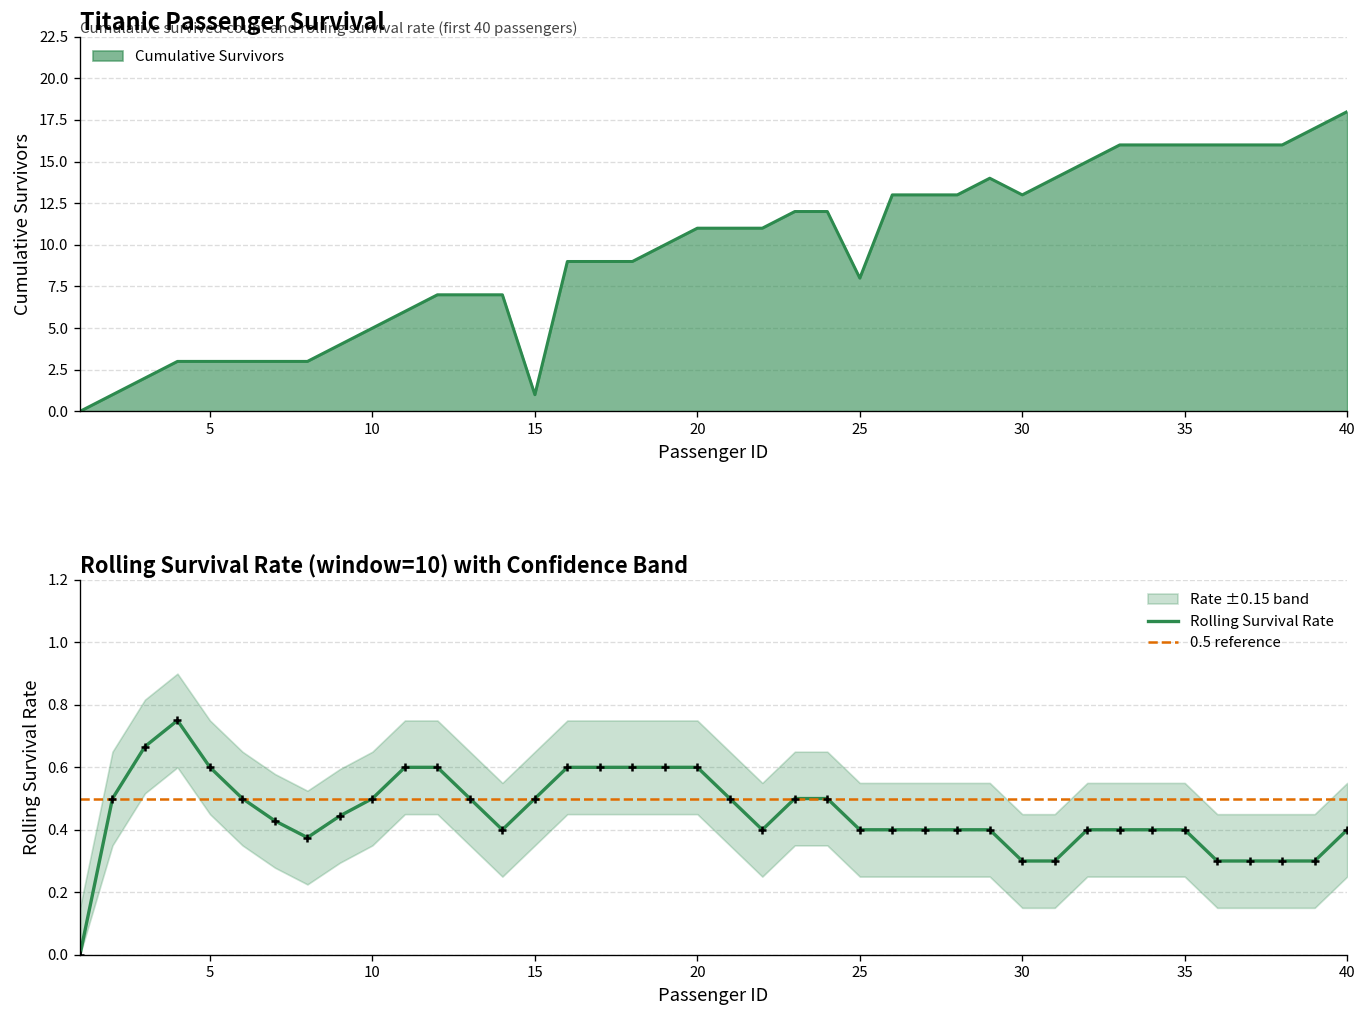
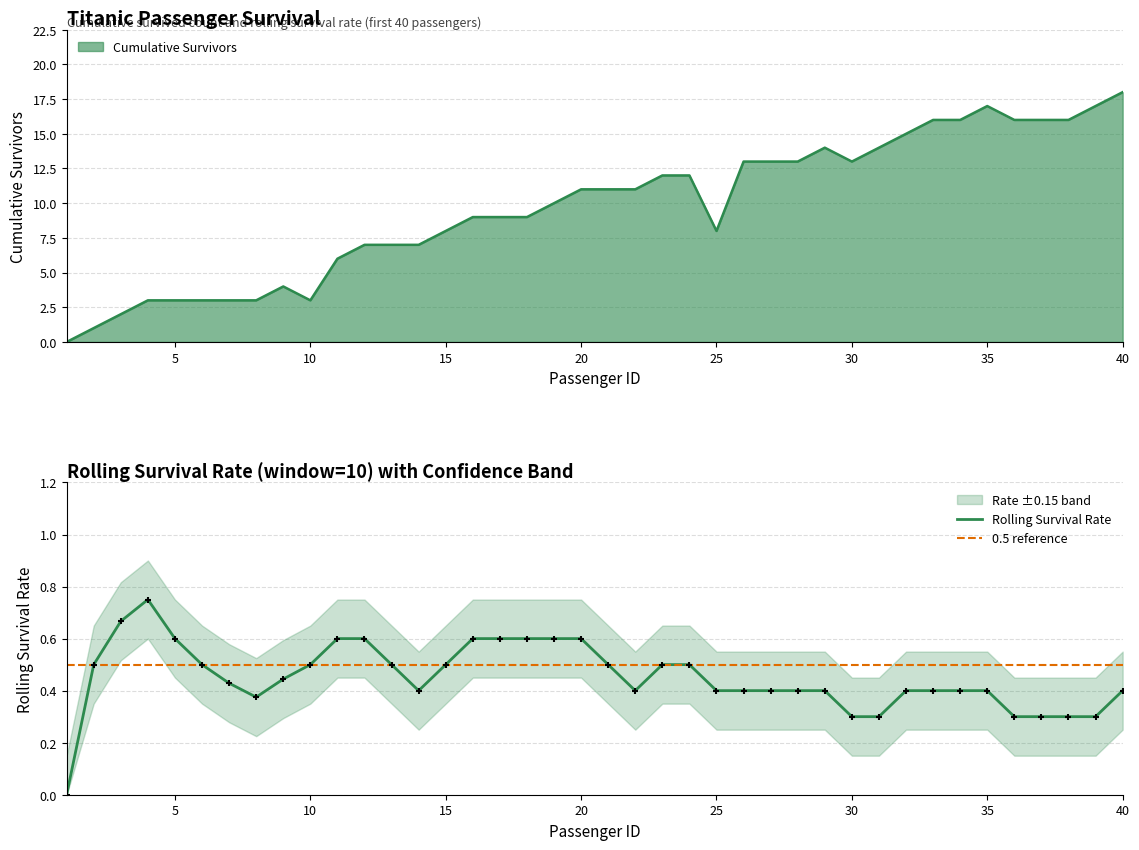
  {
    "Titanic Passenger Survival": {
      "5": 3,
-     "10": 5,
-     "15": 1,
+     "10": 3,
+     "15": 8,
      "20": 11,
      "25": 8,
      "30": 13,
-     "35": 16,
+     "35": 17,
      "40": 18
    }
  }
